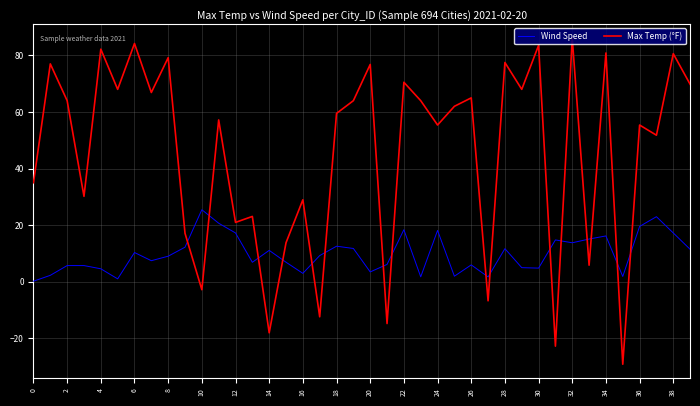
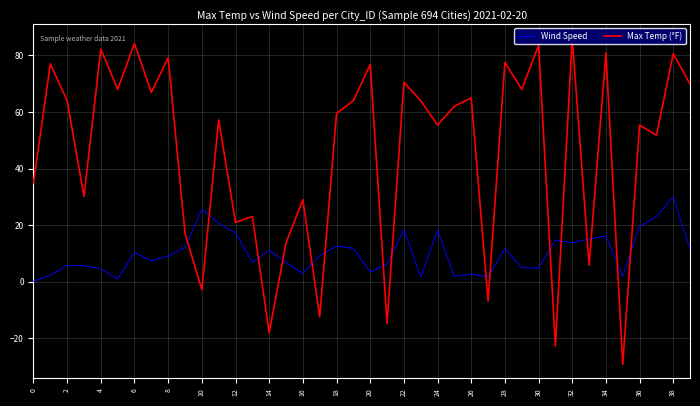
  {
    "Wind Speed": {
      "0": 0,
      "2": 6,
      "4": 5,
      "6": 10,
      "8": 9,
      "10": 25,
      "12": 17,
      "14": 11,
      "16": 3,
      "18": 13,
      "20": 4,
      "22": 18,
      "24": 18,
-     "26": 6,
+     "26": 3,
      "28": 12,
      "30": 5,
      "32": 14,
      "34": 16,
      "36": 20,
-     "38": 17
+     "38": 30
    },
    "Max Temp (°F)": {
      "0": 35,
      "2": 64,
      "6": 84,
      "8": 79,
      "10": -3,
      "12": 21,
      "14": -18,
      "16": 29,
      "18": 60,
      "20": 77,
      "22": 71,
      "24": 55,
      "26": 65,
      "28": 77,
      "30": 84,
      "34": 81,
      "36": 55,
      "38": 81
    }
  }
